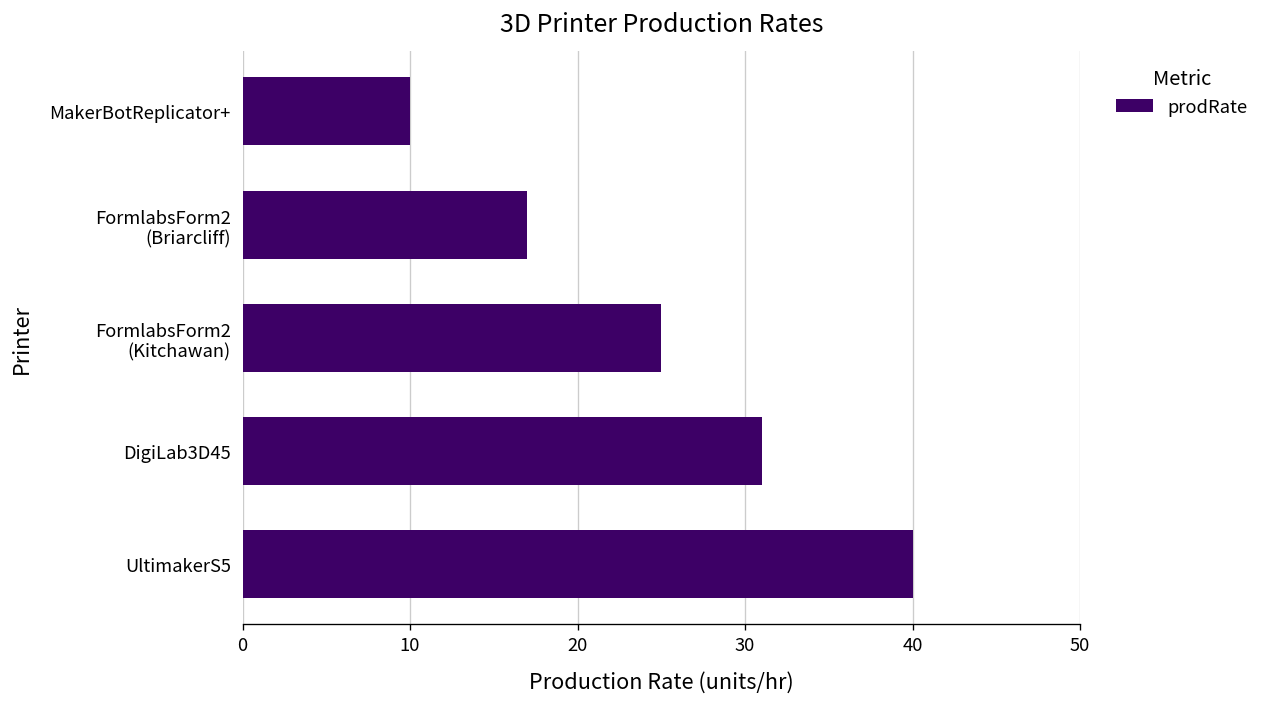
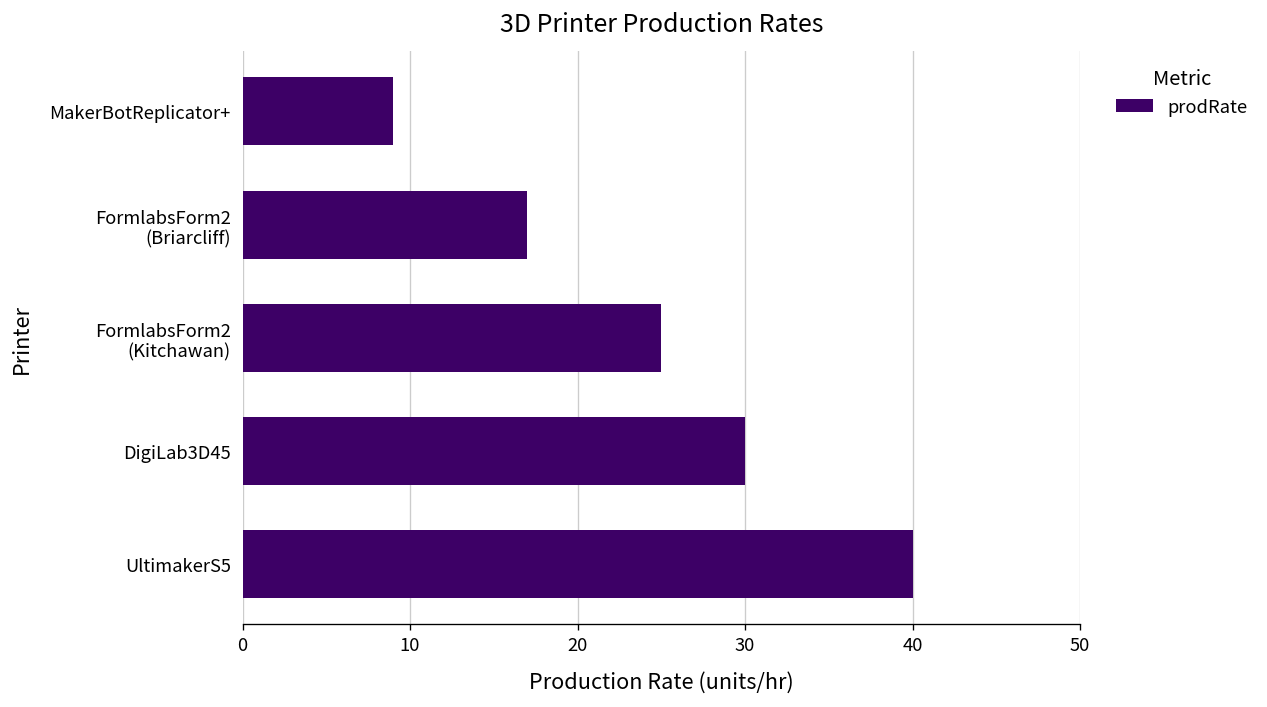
  {
-   "MakerBotReplicator+": 10,
+   "MakerBotReplicator+": 9,
    "FormlabsForm2 (Briarcliff)": 17,
    "FormlabsForm2 (Kitchawan)": 25,
-   "DigiLab3D45": 31,
+   "DigiLab3D45": 30,
    "UltimakerS5": 40
  }
